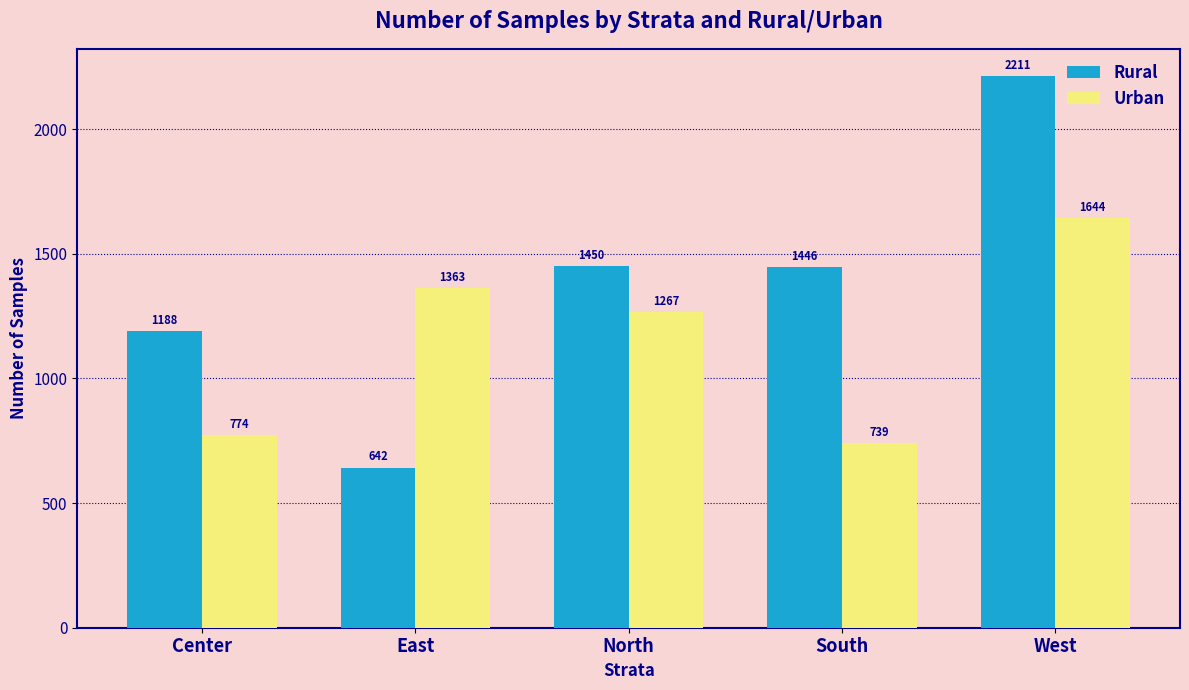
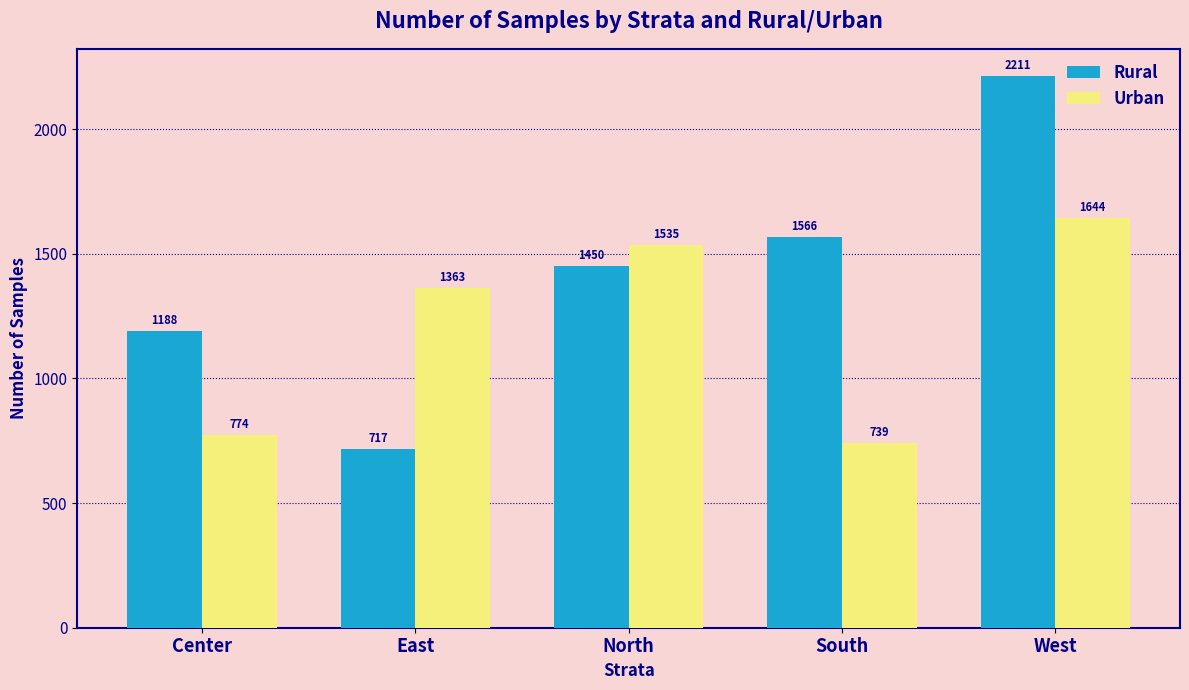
  {
    "Rural": {
      "Center": 1188,
-     "East": 642,
+     "East": 717,
      "North": 1450,
-     "South": 1446,
+     "South": 1566,
      "West": 2211
    },
    "Urban": {
      "Center": 774,
      "East": 1363,
-     "North": 1267,
+     "North": 1535,
      "South": 739,
      "West": 1644
    }
  }
